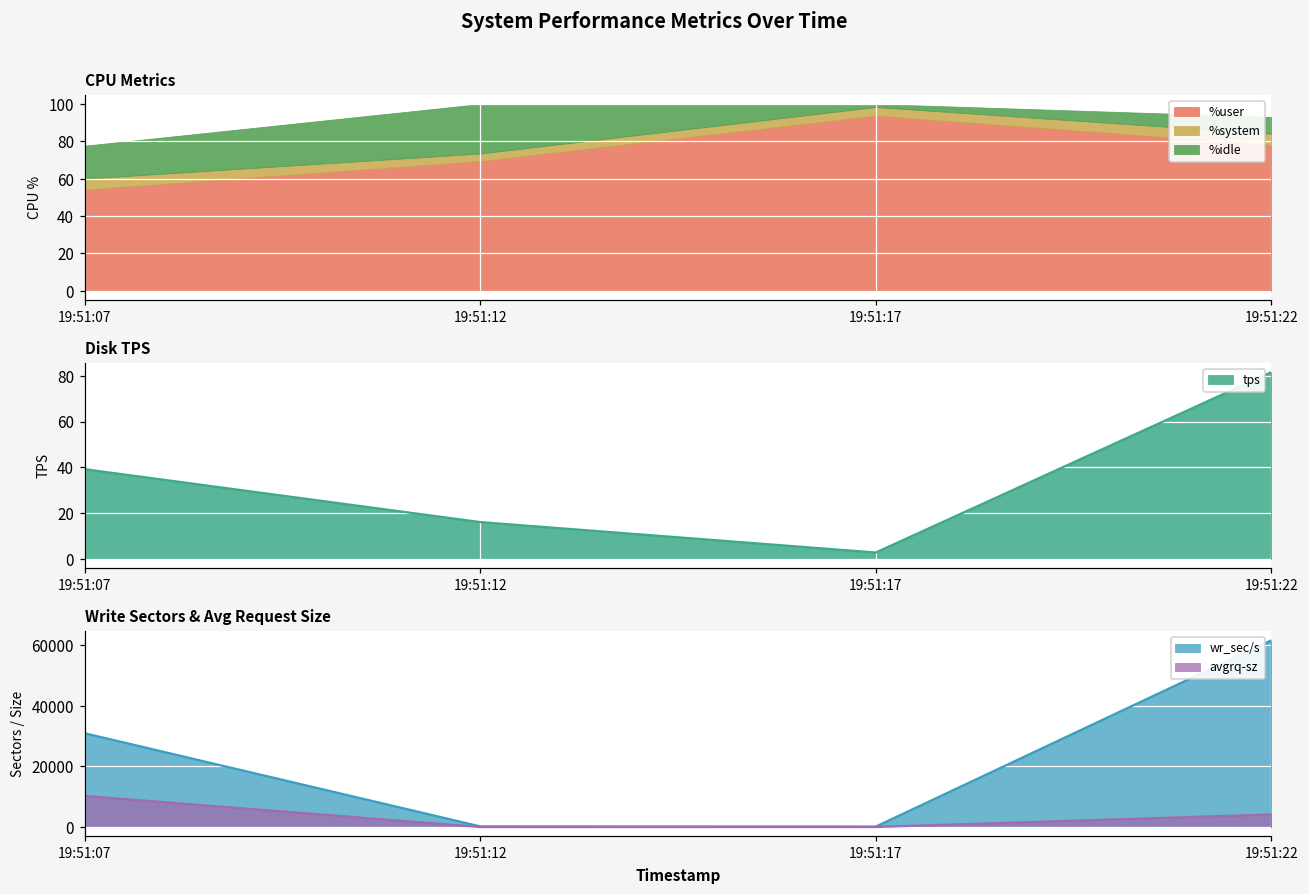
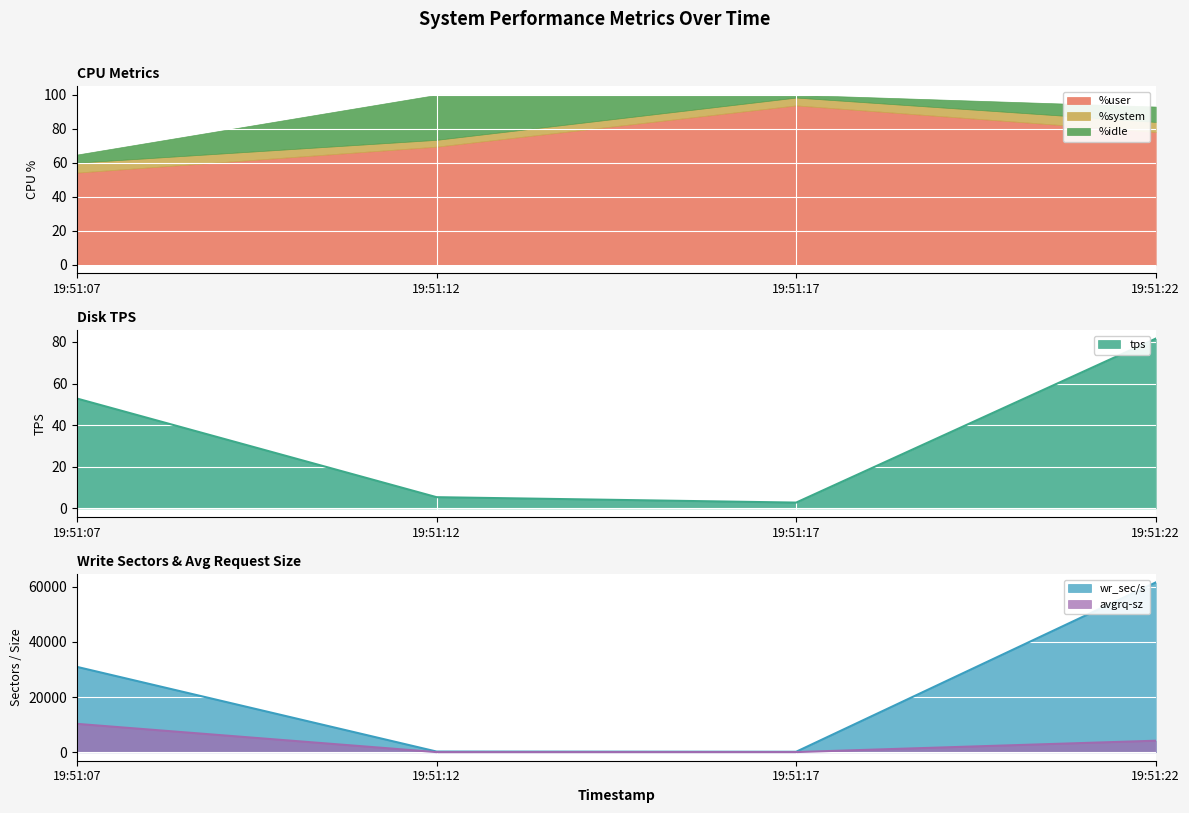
  {
    "CPU Metrics": {
      "%user": {
        "19:51:07": 54,
        "19:51:12": 69,
        "19:51:17": 94,
        "19:51:22": 78
      },
      "%system": {
        "19:51:07": 6,
        "19:51:12": 4,
        "19:51:17": 5,
        "19:51:22": 6
      },
      "%idle": {
-       "19:51:07": 18,
+       "19:51:07": 5,
        "19:51:12": 27,
        "19:51:17": 2,
        "19:51:22": 9
      }
    },
    "Disk TPS": {
-     "19:51:07": 39,
-     "19:51:12": 16,
+     "19:51:07": 53,
+     "19:51:12": 5,
      "19:51:17": 3,
      "19:51:22": 82
    },
    "Write Sectors & Avg Request Size": {
      "wr_sec/s": {
        "19:51:07": 31000,
        "19:51:22": 62000
      },
      "avgrq-sz": {
        "19:51:07": 10000,
        "19:51:22": 4000
      }
    }
  }
